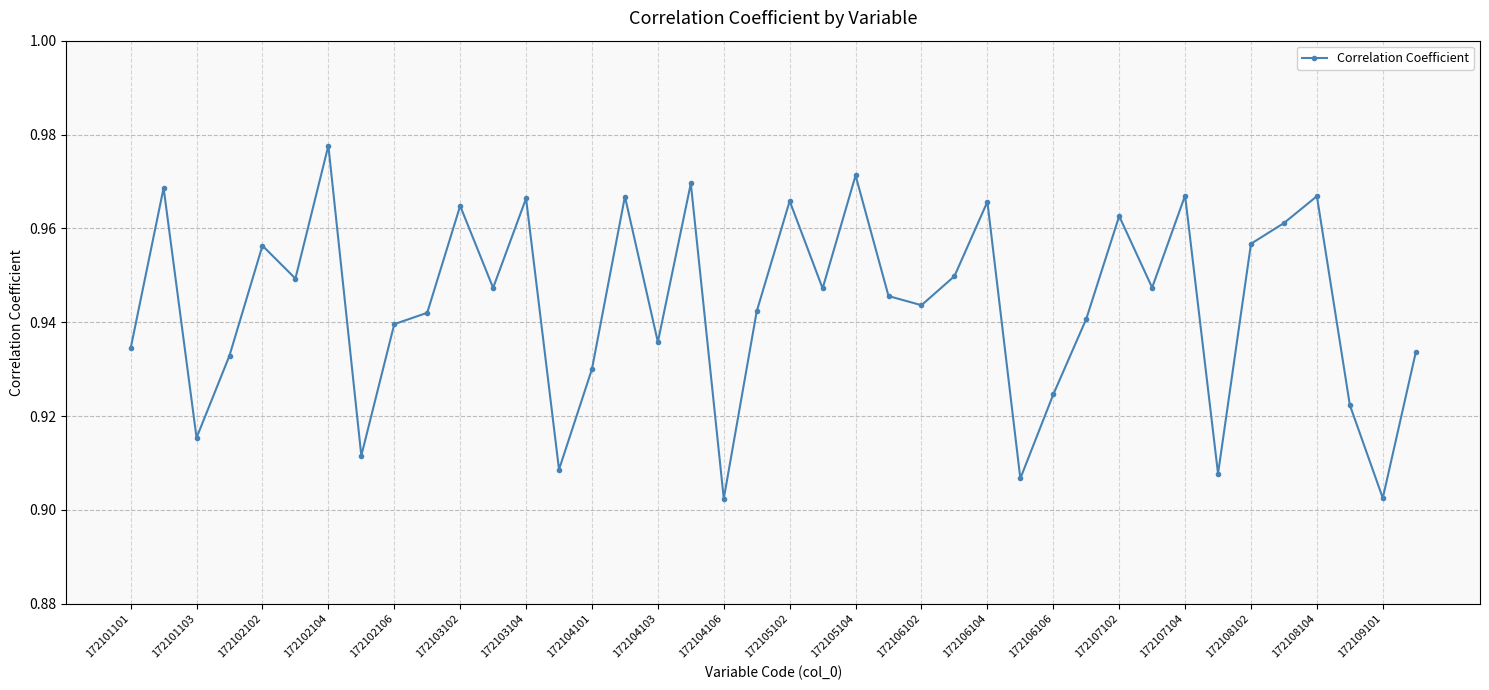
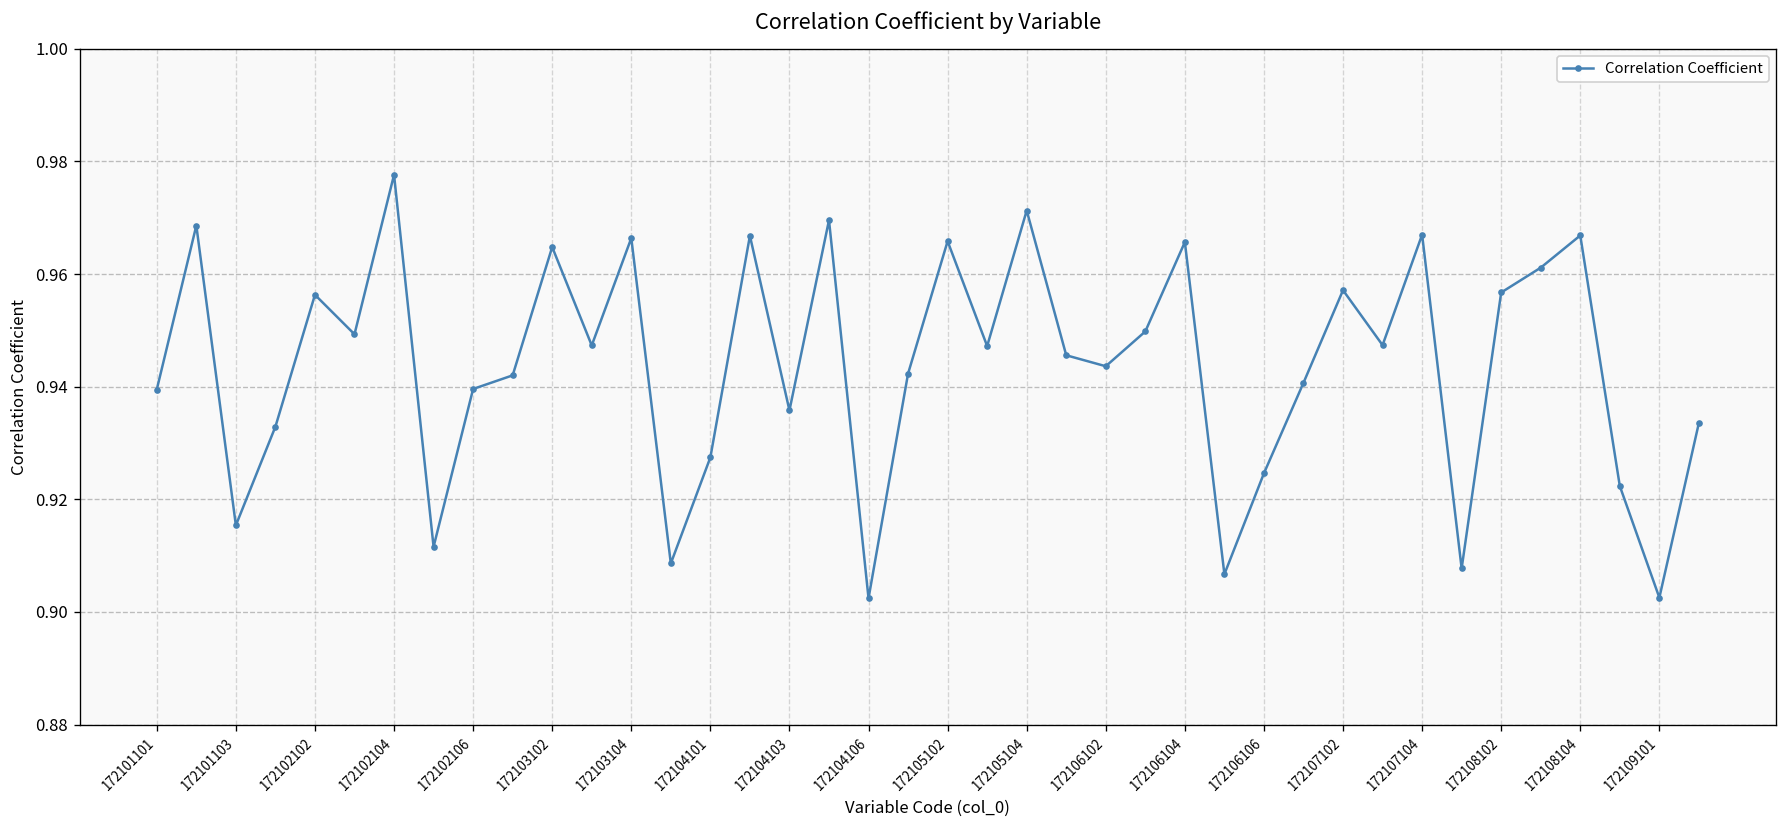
  {
-   "172101101": 0.934,
+   "172101101": 0.940,
    "172101103": 0.915,
    "172102102": 0.956,
    "172102104": 0.978,
    "172102106": 0.940,
    "172103102": 0.965,
    "172103104": 0.966,
-   "172104101": 0.930,
+   "172104101": 0.927,
    "172104103": 0.936,
    "172104106": 0.902,
    "172105102": 0.966,
    "172105104": 0.971,
    "172106102": 0.944,
    "172106104": 0.966,
    "172106106": 0.925,
-   "172107102": 0.963,
+   "172107102": 0.957,
    "172107104": 0.967,
    "172108102": 0.957,
    "172108104": 0.967,
    "172109101": 0.903
  }
